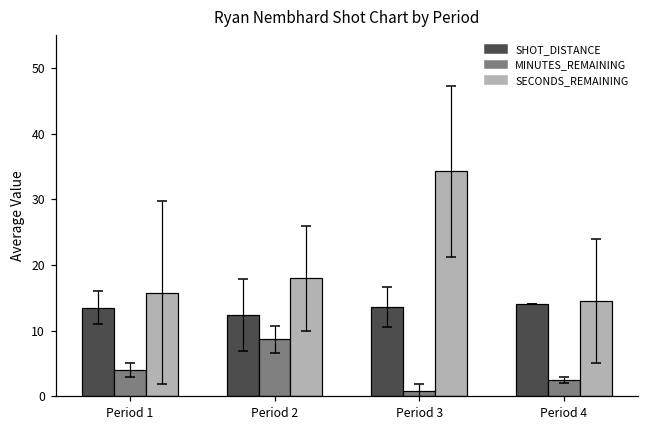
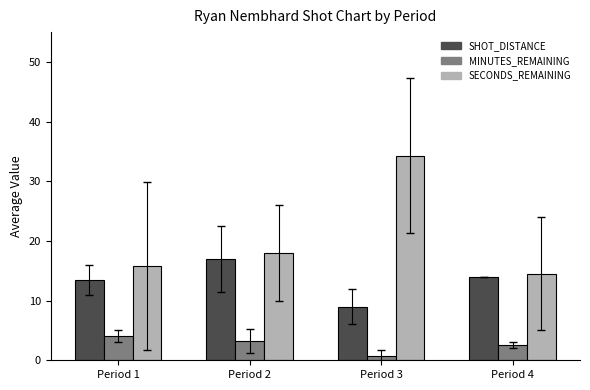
  {
    "SHOT_DISTANCE": {
      "Period 1": 14,
-     "Period 2": 12,
-     "Period 3": 14,
+     "Period 2": 17,
+     "Period 3": 9,
      "Period 4": 14
    },
    "MINUTES_REMAINING": {
      "Period 1": 4,
-     "Period 2": 9,
+     "Period 2": 3,
      "Period 3": 1,
      "Period 4": 3
    },
    "SECONDS_REMAINING": {
      "Period 1": 16,
      "Period 2": 18,
      "Period 3": 34,
      "Period 4": 15
    }
  }
